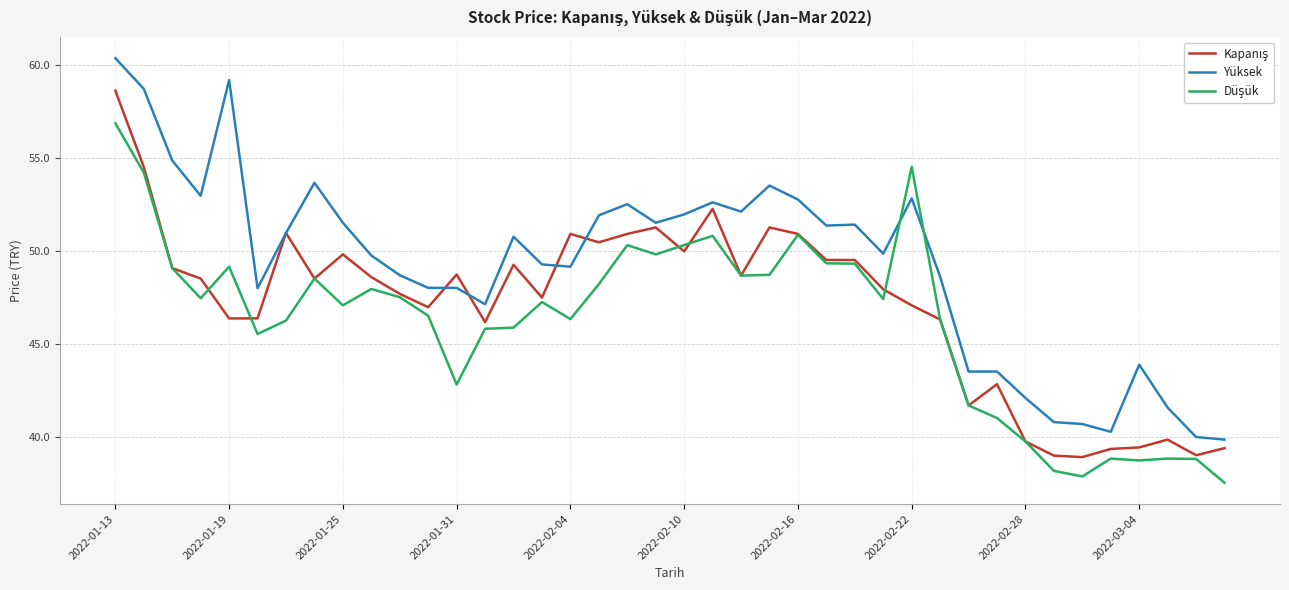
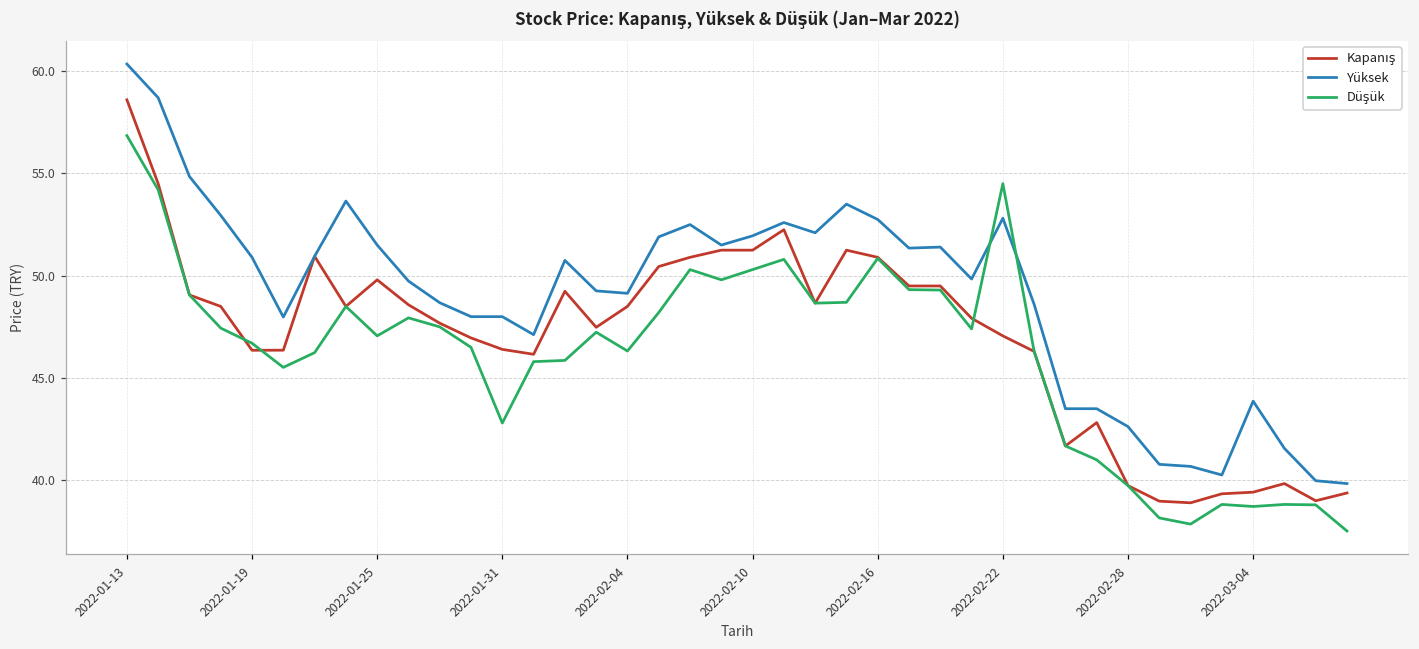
  {
    "Kapanış": {
      "2022-01-13": 58.6,
      "2022-01-19": 46.4,
      "2022-01-25": 49.8,
-     "2022-01-31": 48.7,
-     "2022-02-04": 50.9,
-     "2022-02-10": 50.0,
+     "2022-01-31": 46.4,
+     "2022-02-04": 48.5,
+     "2022-02-10": 51.3,
      "2022-02-22": 47.1,
      "2022-03-04": 39.4
    },
    "Yüksek": {
      "2022-01-13": 60.3,
-     "2022-01-19": 59.2,
+     "2022-01-19": 50.9,
      "2022-01-25": 51.5,
      "2022-01-31": 48.0,
      "2022-02-04": 49.1,
      "2022-02-10": 52.0,
      "2022-02-16": 52.8,
      "2022-02-22": 52.8,
-     "2022-02-28": 42.1,
+     "2022-02-28": 42.6,
      "2022-03-04": 43.9
    },
    "Düşük": {
      "2022-01-13": 56.8,
-     "2022-01-19": 49.1,
+     "2022-01-19": 46.7,
      "2022-01-25": 47.1,
      "2022-01-31": 42.8,
      "2022-02-04": 46.3,
      "2022-02-10": 50.3,
      "2022-02-22": 54.5,
      "2022-03-04": 38.7
    }
  }
